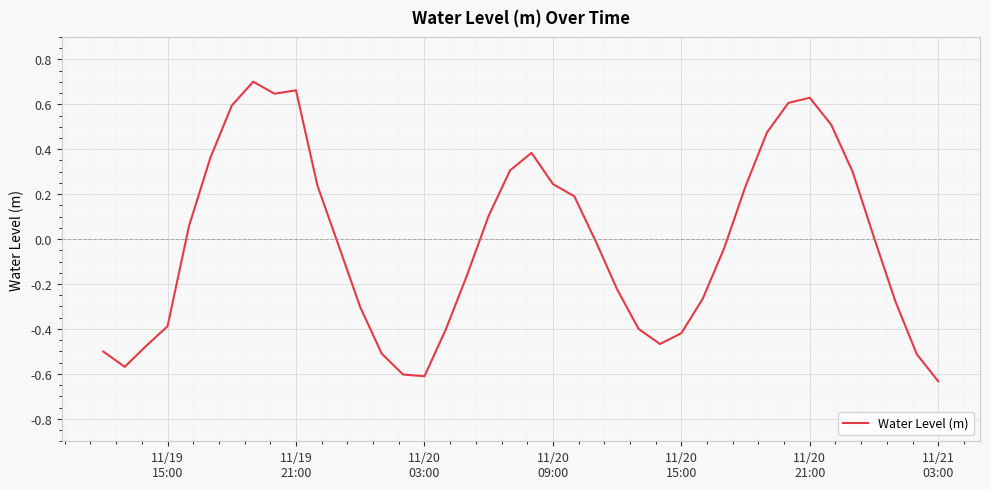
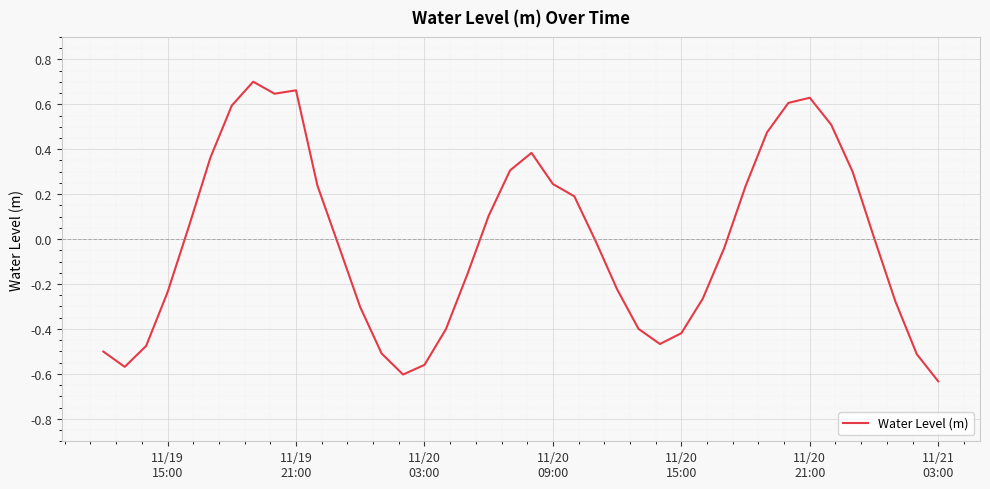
  {
-   "11/19 15:00": -0.39,
+   "11/19 15:00": -0.24,
    "11/19 21:00": 0.66,
-   "11/20 03:00": -0.61,
+   "11/20 03:00": -0.56,
    "11/20 09:00": 0.25,
    "11/20 15:00": -0.42,
    "11/20 21:00": 0.63,
    "11/21 03:00": -0.63
  }
